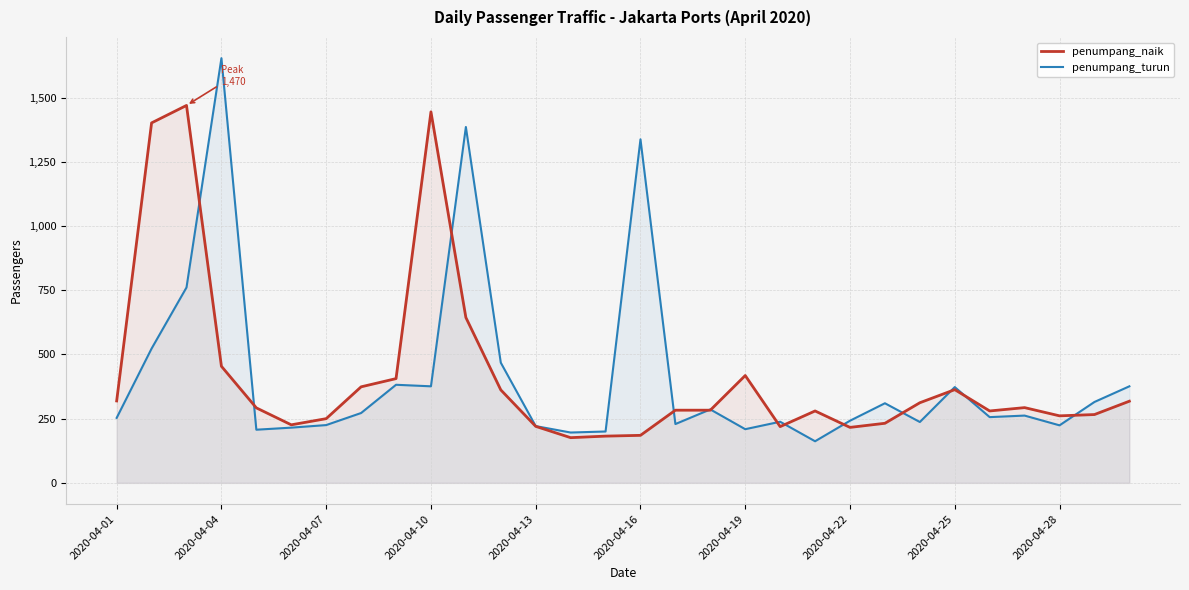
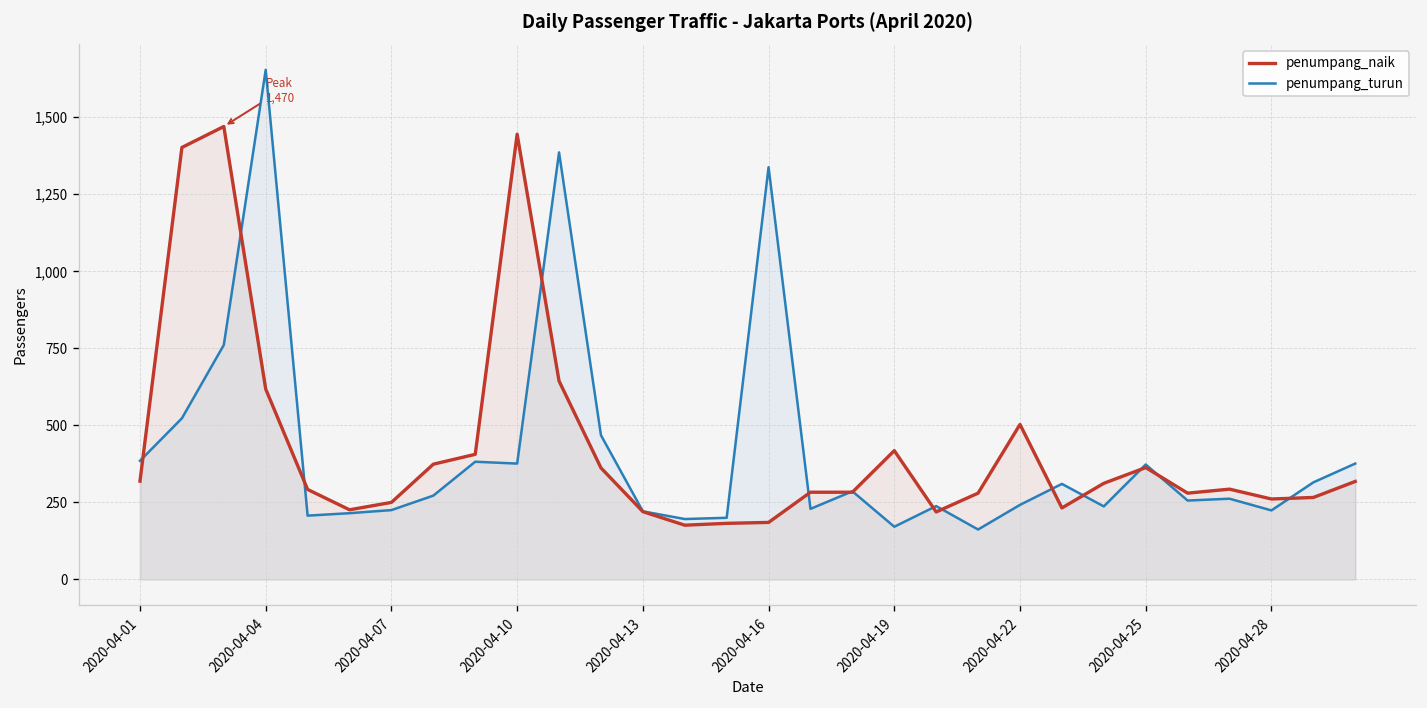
  {
    "penumpang_naik": {
      "2020-04-01": "320",
-     "2020-04-04": "450",
+     "2020-04-04": "620",
      "2020-04-07": "250",
      "2020-04-10": "1,450",
      "2020-04-16": "190",
      "2020-04-19": "420",
-     "2020-04-22": "220",
+     "2020-04-22": "500",
      "2020-04-28": "260"
    },
    "penumpang_turun": {
-     "2020-04-01": "250",
+     "2020-04-01": "390",
      "2020-04-04": "1,650",
      "2020-04-07": "230",
      "2020-04-10": "380",
      "2020-04-16": "1,340",
-     "2020-04-19": "210",
+     "2020-04-19": "170",
      "2020-04-22": "240",
      "2020-04-28": "220"
    }
  }
